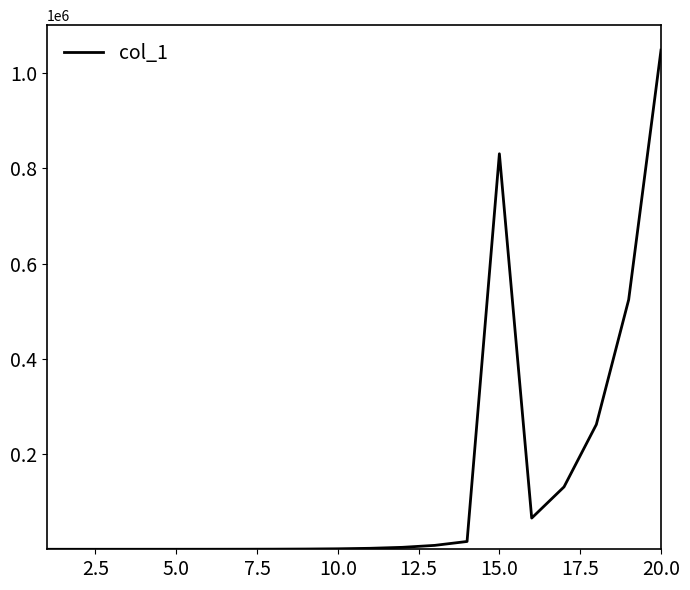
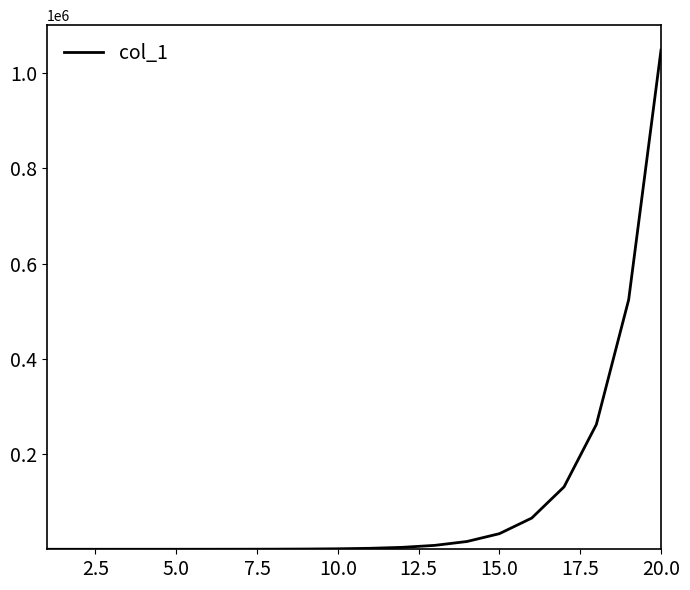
  {
    "5.0": 0,
    "10.0": 0,
-   "15.0": 830000,
+   "15.0": 30000,
    "20.0": 1050000
  }
